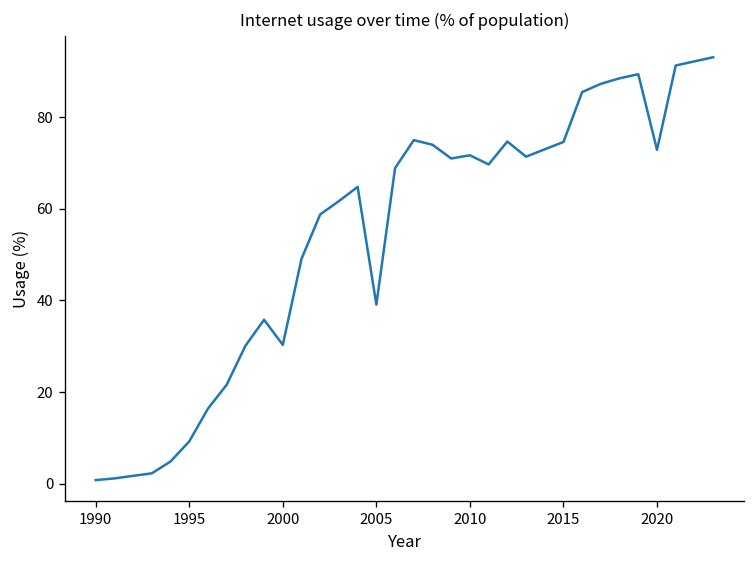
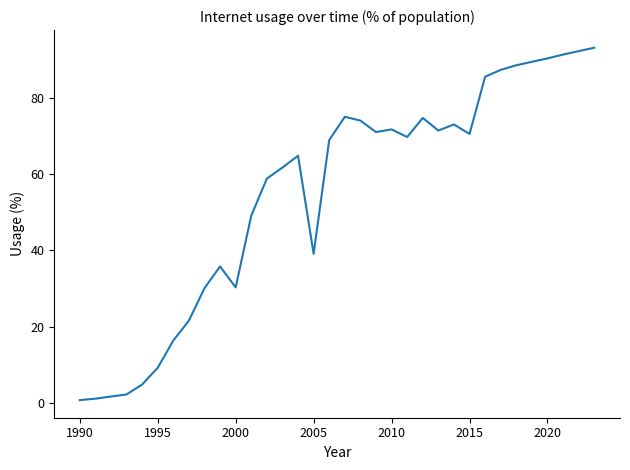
  {
    "1990": 1,
    "1995": 9,
    "2000": 30,
    "2005": 39,
    "2010": 72,
-   "2015": 75,
-   "2020": 73
+   "2015": 71,
+   "2020": 90
  }
